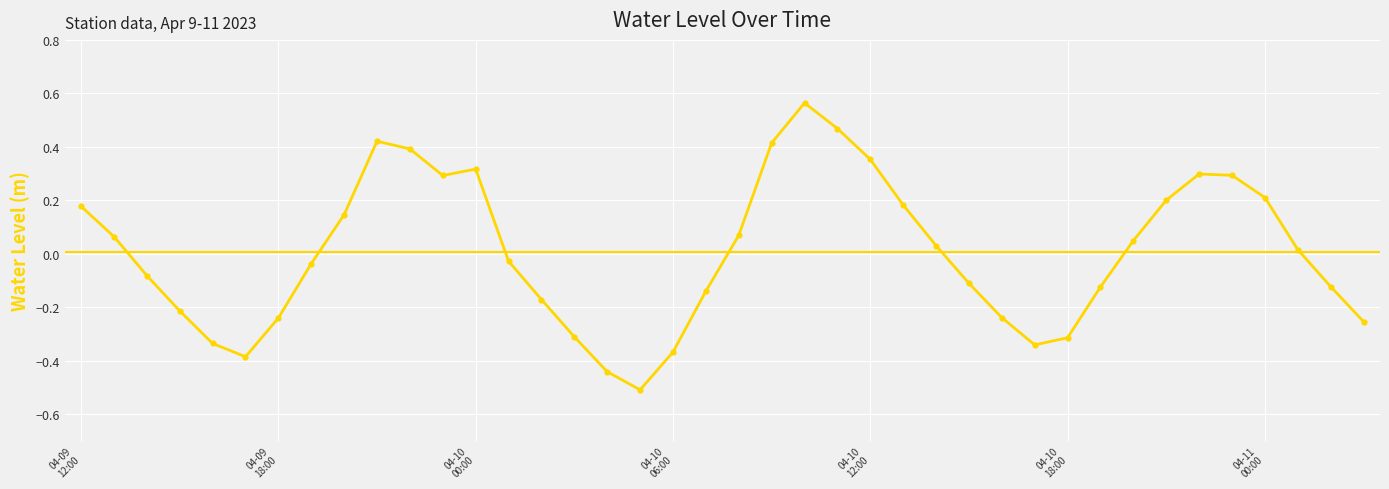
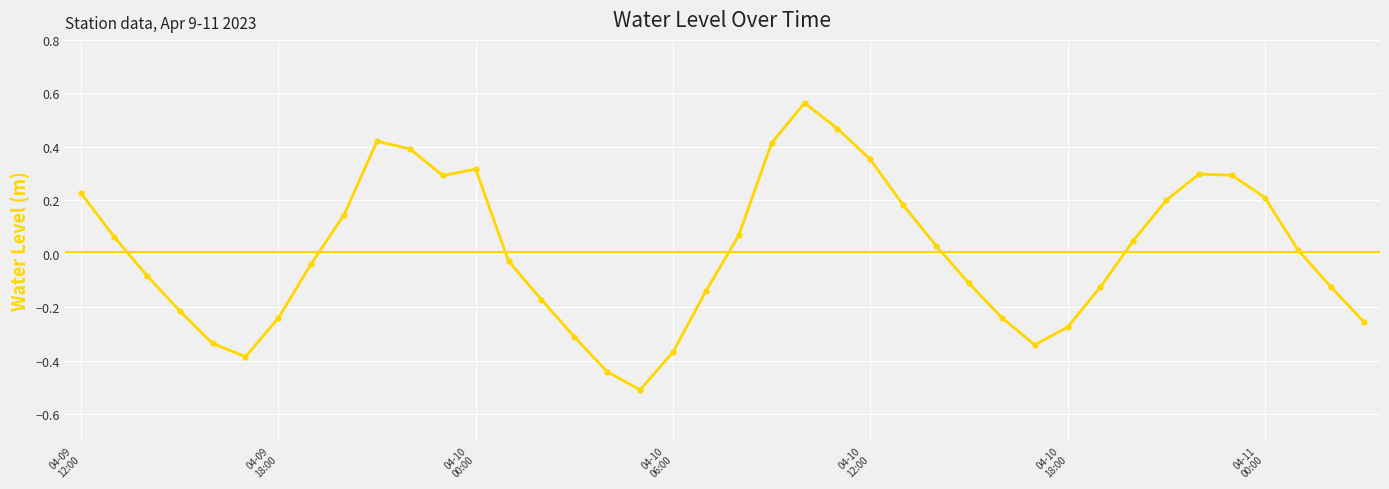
  {
-   "04-09 12:00": 0.18,
+   "04-09 12:00": 0.23,
    "04-09 18:00": -0.24,
    "04-10 00:00": 0.32,
    "04-10 06:00": -0.37,
    "04-10 12:00": 0.35,
-   "04-10 18:00": -0.31,
+   "04-10 18:00": -0.27,
    "04-11 00:00": 0.21
  }
